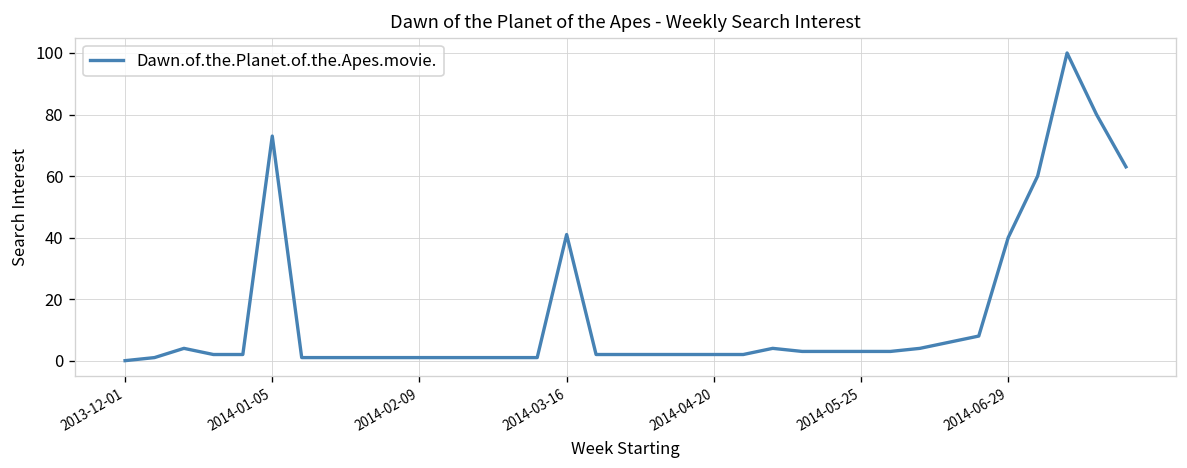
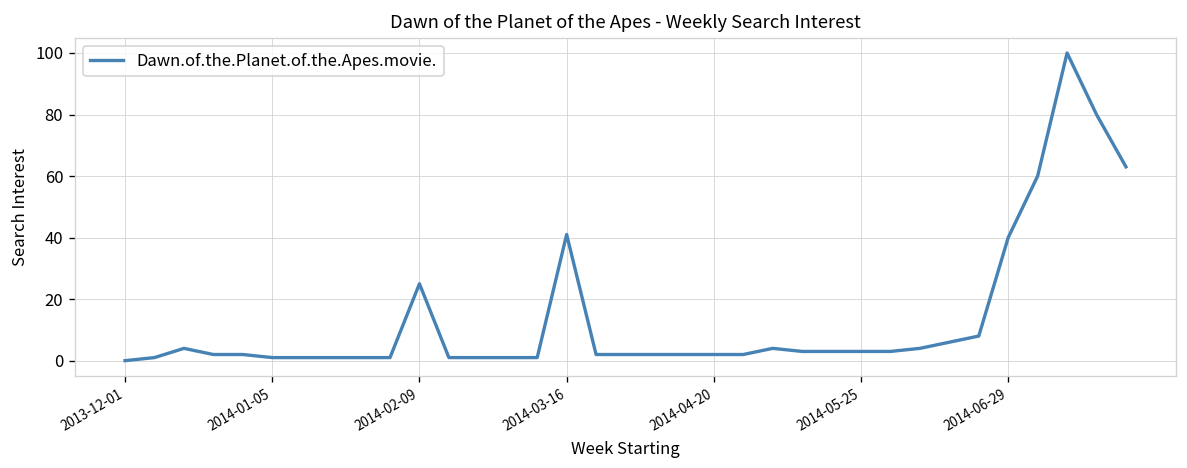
  {
    "2013-12-01": 0,
-   "2014-01-05": 73,
-   "2014-02-09": 1,
+   "2014-01-05": 1,
+   "2014-02-09": 25,
    "2014-03-16": 41,
    "2014-04-20": 2,
    "2014-05-25": 3,
    "2014-06-29": 40
  }
